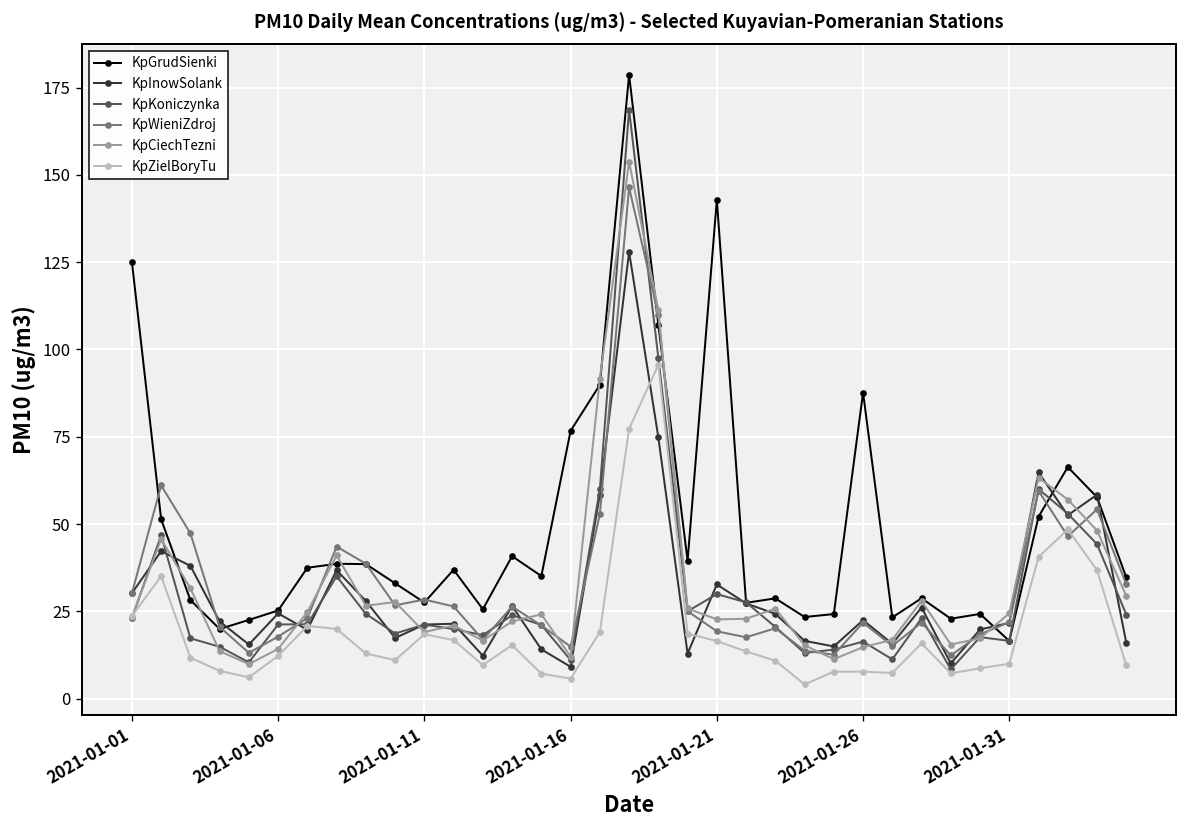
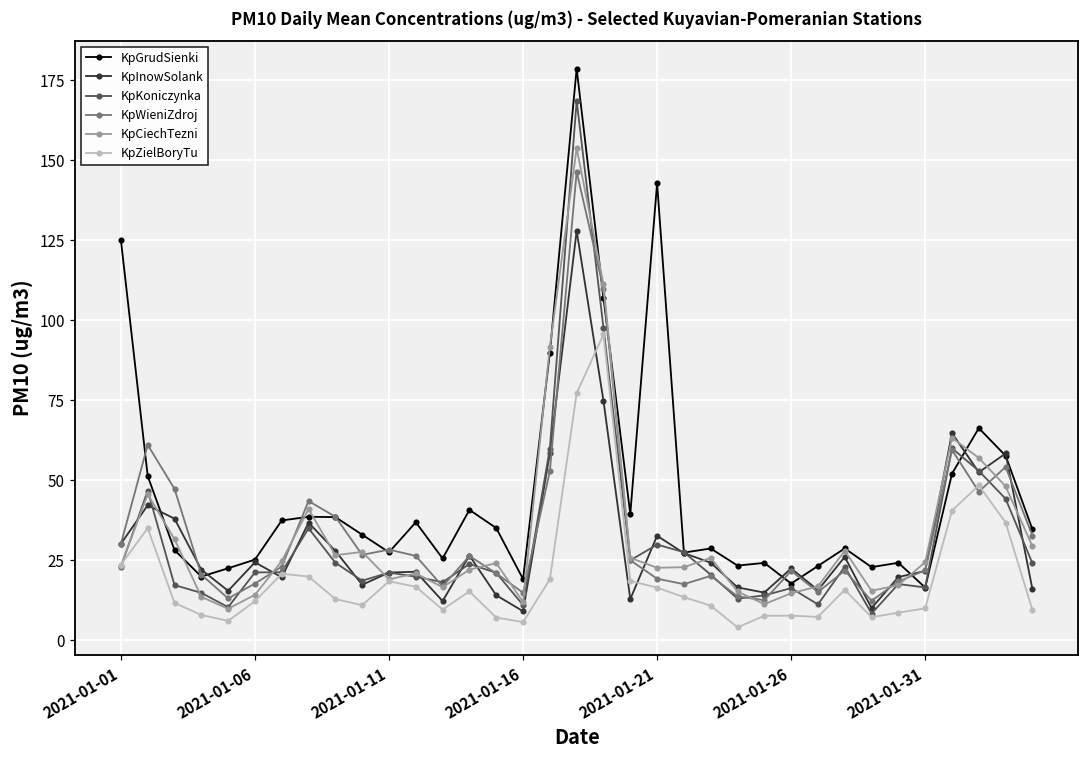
  {
    "KpGrudSienki": {
      "2021-01-01": 125,
-     "2021-01-16": 77,
+     "2021-01-16": 19,
      "2021-01-21": 143,
-     "2021-01-26": 88
+     "2021-01-26": 18
    }
  }
